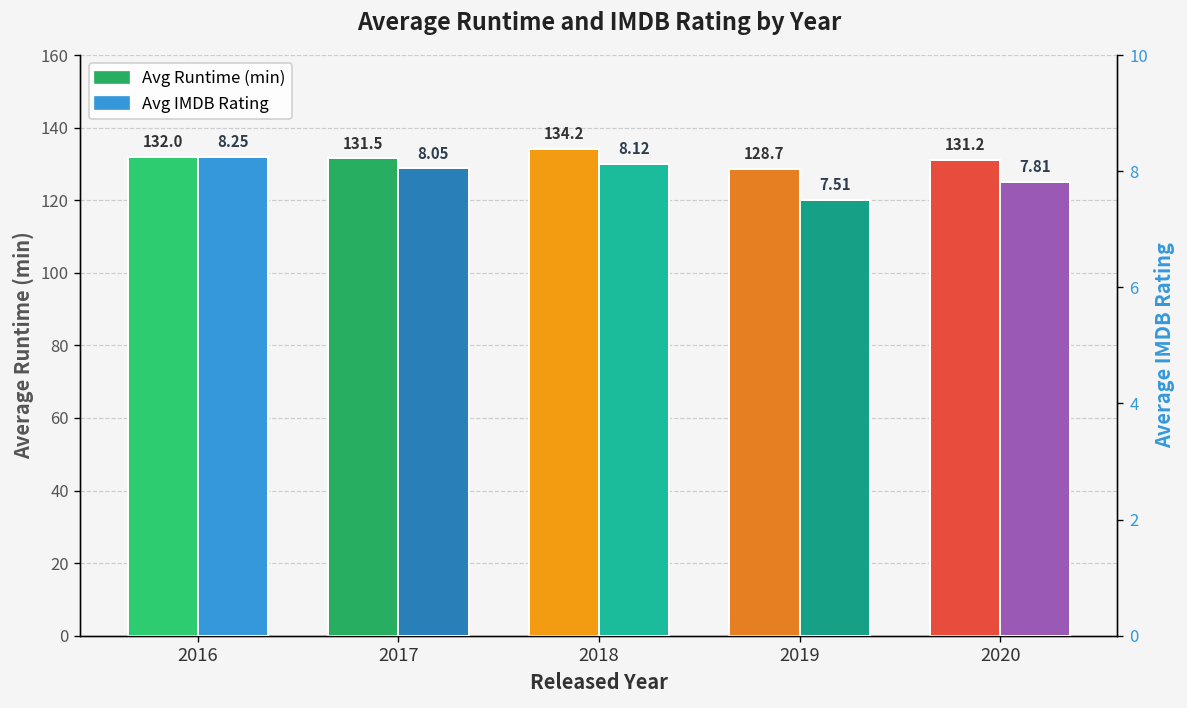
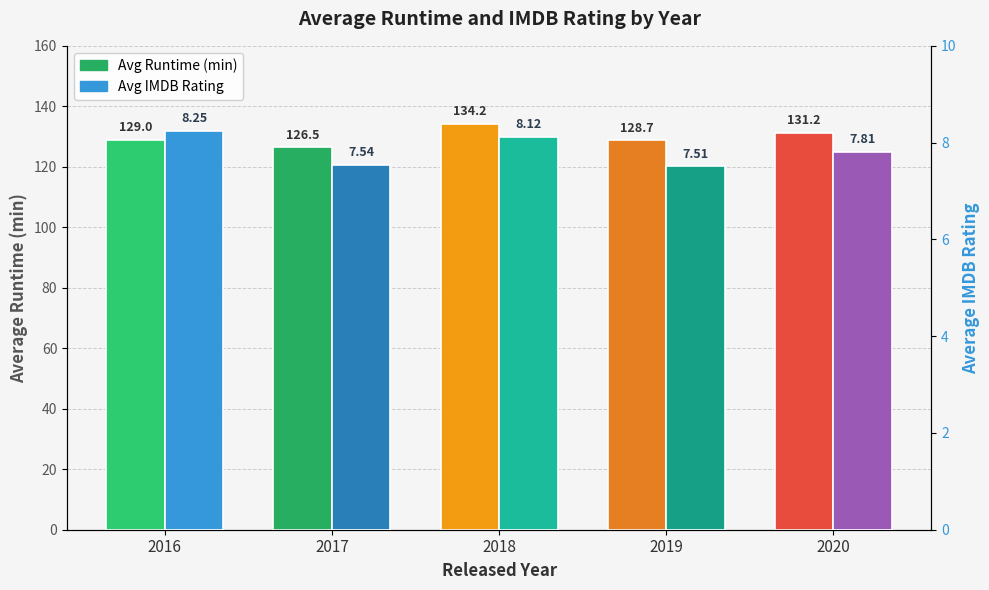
  {
    "Avg Runtime (min)": {
-     "2016": 132.0,
-     "2017": 131.5,
+     "2016": 129.0,
+     "2017": 126.5,
      "2018": 134.2,
      "2019": 128.7,
      "2020": 131.2
    },
    "Avg IMDB Rating": {
      "2016": 8.25,
-     "2017": 8.05,
+     "2017": 7.54,
      "2018": 8.12,
      "2019": 7.51,
      "2020": 7.81
    }
  }
